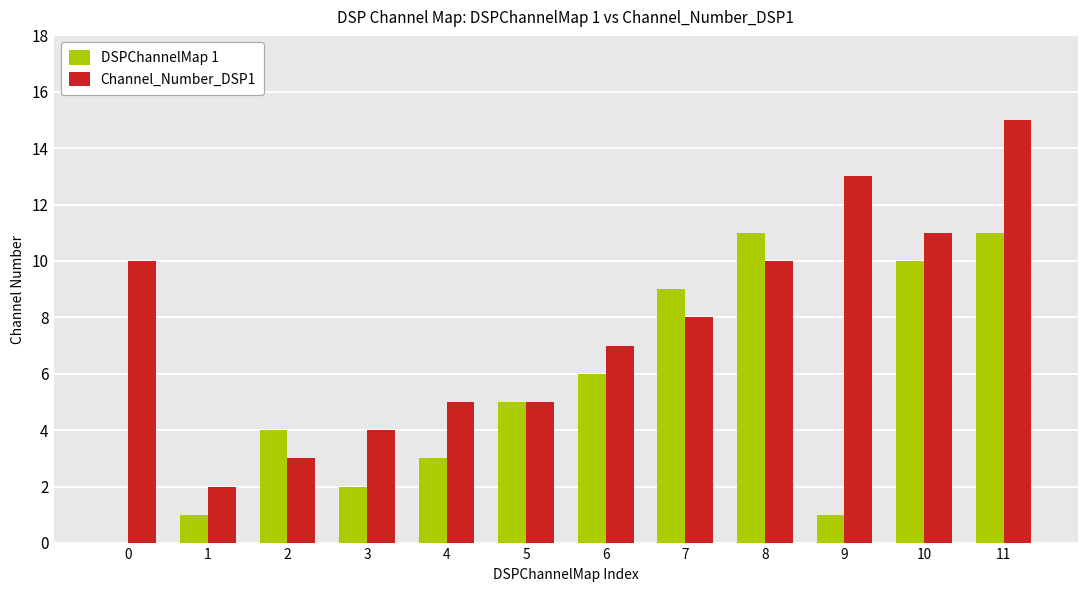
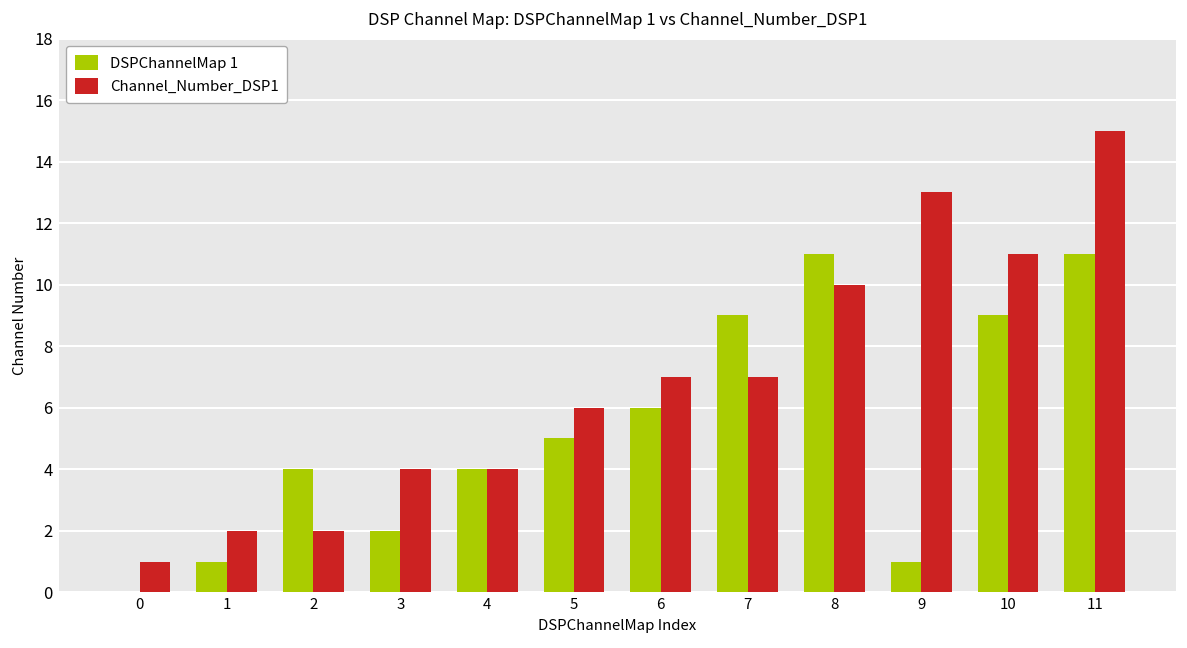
  {
    "DSPChannelMap 1": {
      "0": 0,
      "1": 1,
      "2": 4,
      "3": 2,
-     "4": 3,
+     "4": 4,
      "5": 5,
      "6": 6,
      "7": 9,
      "8": 11,
      "9": 1,
-     "10": 10,
+     "10": 9,
      "11": 11
    },
    "Channel_Number_DSP1": {
-     "0": 10,
+     "0": 1,
      "1": 2,
-     "2": 3,
+     "2": 2,
      "3": 4,
-     "4": 5,
-     "5": 5,
+     "4": 4,
+     "5": 6,
      "6": 7,
-     "7": 8,
+     "7": 7,
      "8": 10,
      "9": 13,
      "10": 11,
      "11": 15
    }
  }
